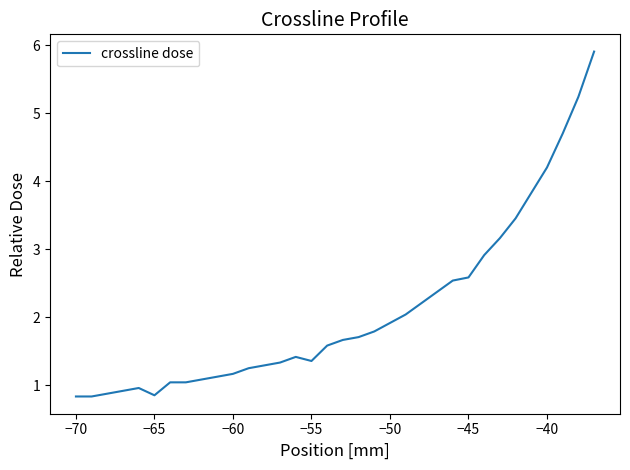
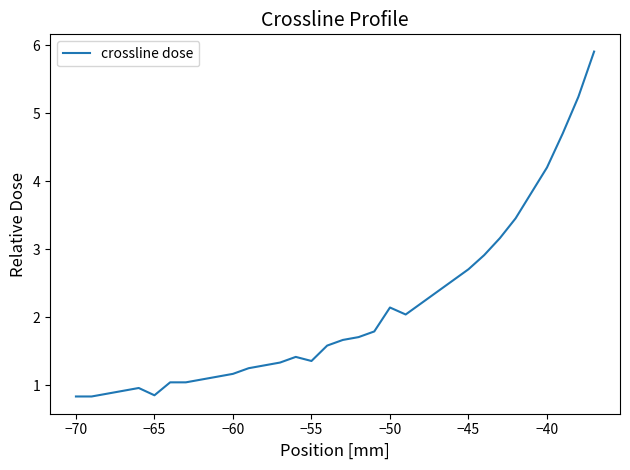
  {
    "−70": 0.8,
    "−65": 0.8,
    "−60": 1.2,
    "−55": 1.4,
-   "−50": 1.9,
-   "−45": 2.6,
+   "−50": 2.1,
+   "−45": 2.7,
    "−40": 4.2
  }
